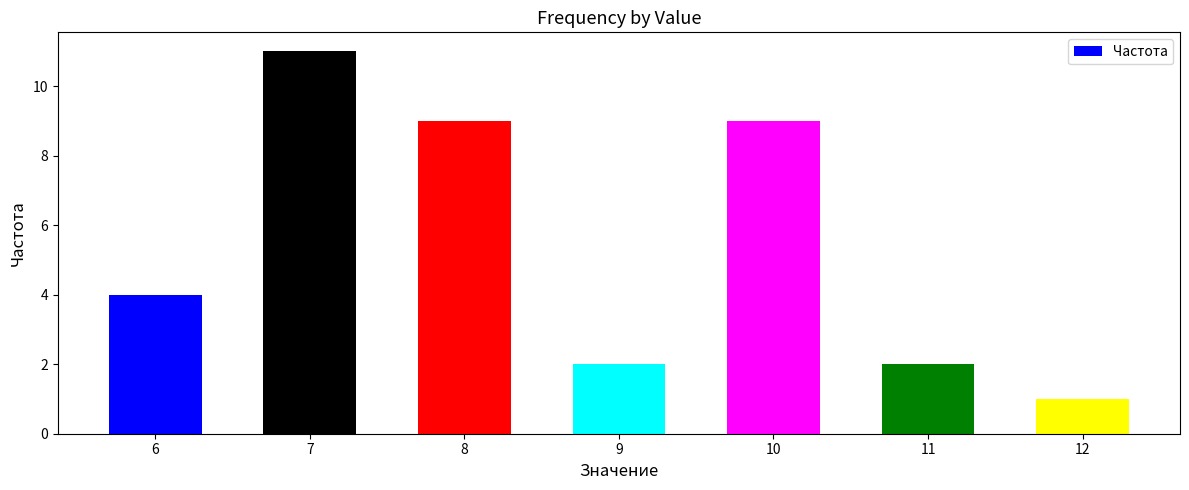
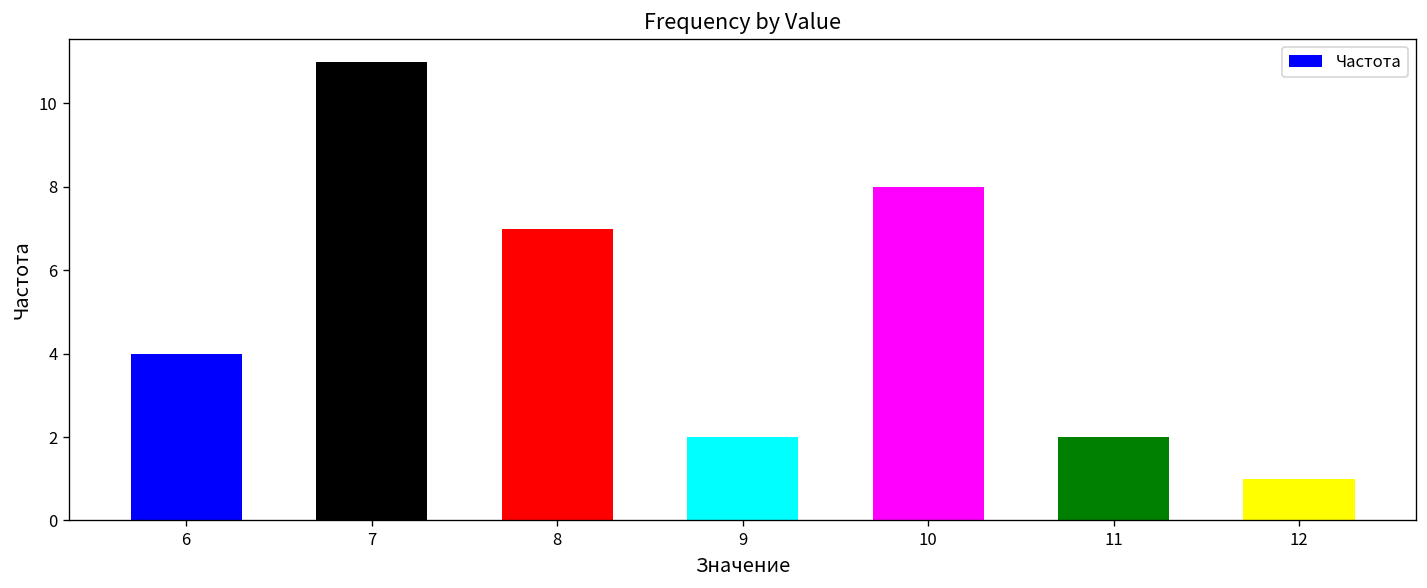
  {
    "6": 4,
    "7": 11,
-   "8": 9,
+   "8": 7,
    "9": 2,
-   "10": 9,
+   "10": 8,
    "11": 2,
    "12": 1
  }
